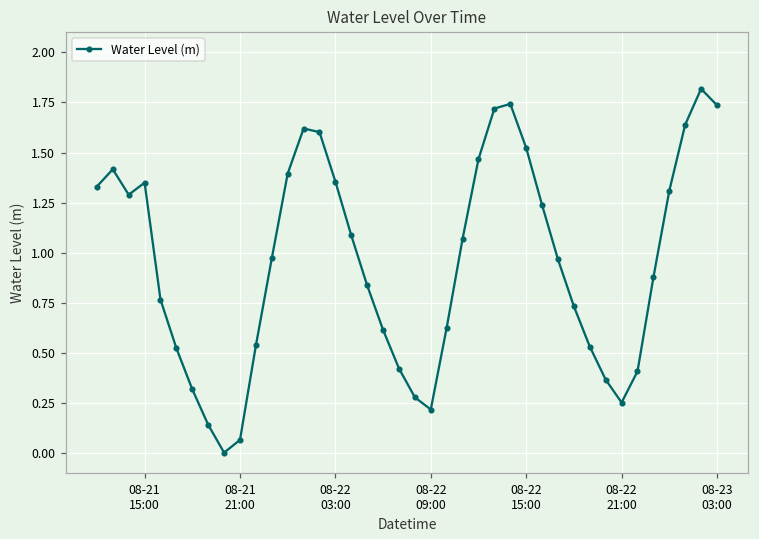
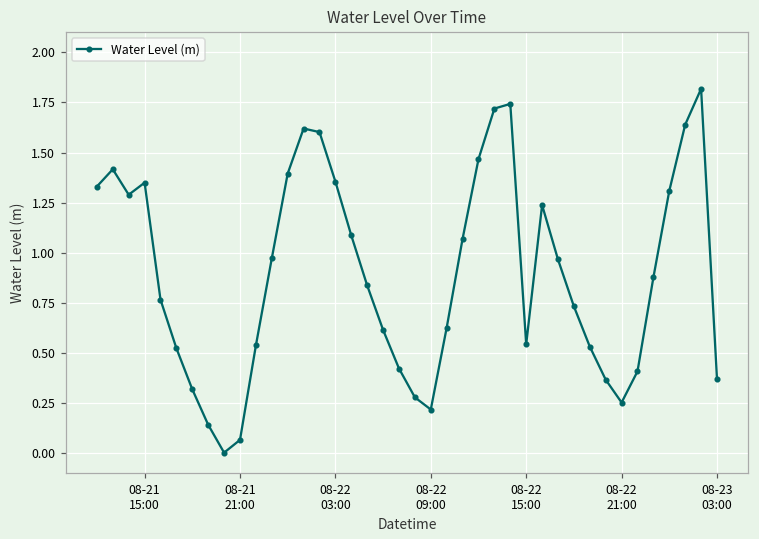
  {
    "08-21 15:00": 1.35,
    "08-21 21:00": 0.07,
    "08-22 03:00": 1.35,
    "08-22 09:00": 0.22,
-   "08-22 15:00": 1.52,
+   "08-22 15:00": 0.54,
    "08-22 21:00": 0.25,
-   "08-23 03:00": 1.74
+   "08-23 03:00": 0.37
  }
